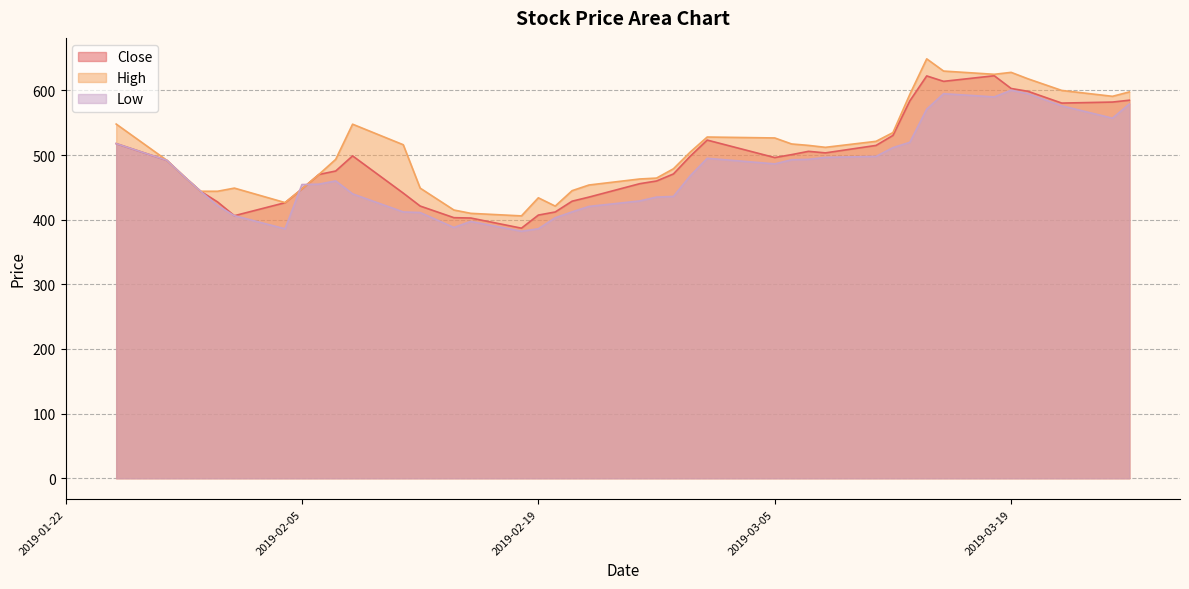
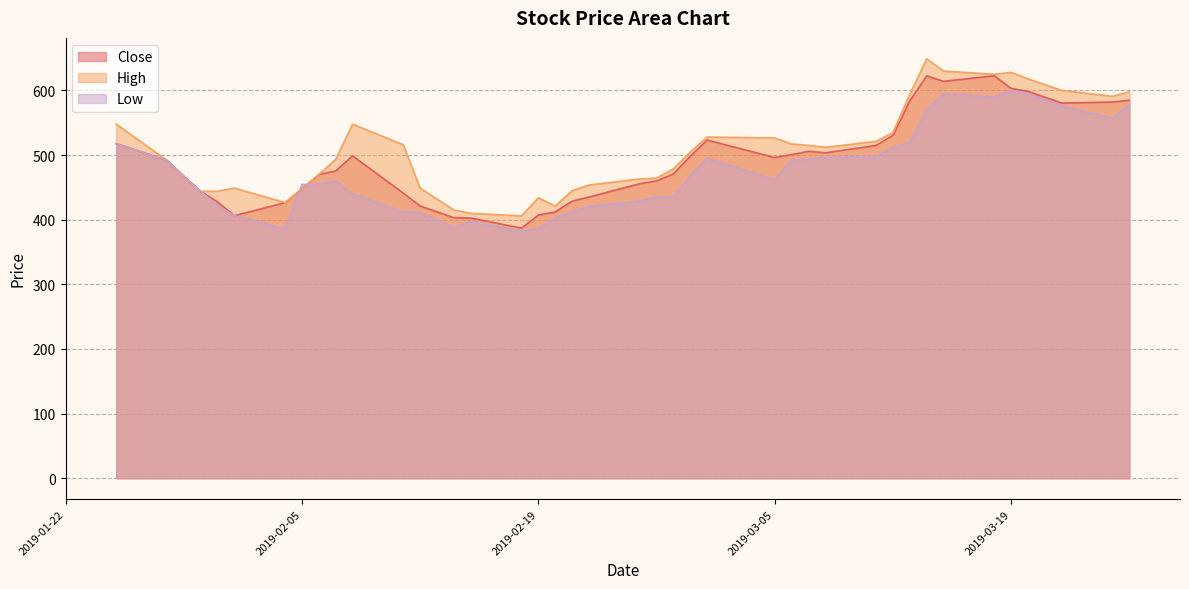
  {
    "Low": {
      "2019-02-05": 450,
      "2019-02-19": 390,
-     "2019-03-05": 490
+     "2019-03-05": 460
    }
  }
